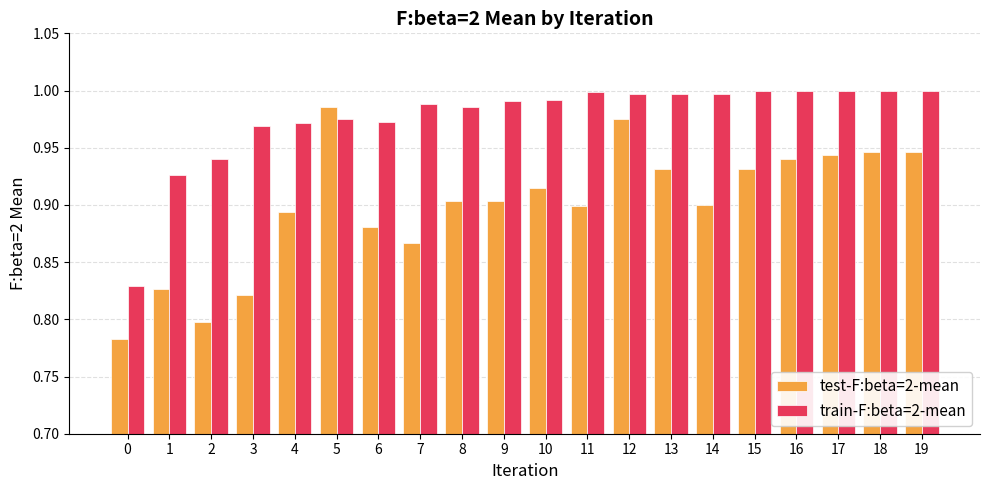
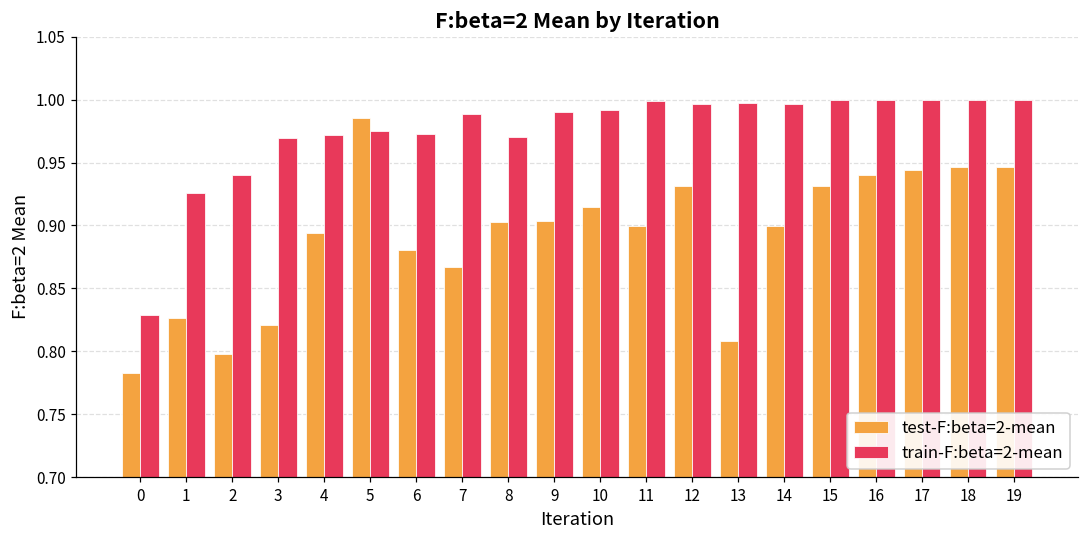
  {
    "test-F:beta=2-mean": {
      "0": 0.782,
      "1": 0.826,
      "2": 0.798,
      "3": 0.821,
      "4": 0.894,
      "5": 0.985,
      "6": 0.881,
      "7": 0.867,
      "8": 0.903,
      "9": 0.903,
      "10": 0.915,
      "11": 0.899,
-     "12": 0.975,
-     "13": 0.932,
+     "12": 0.932,
+     "13": 0.808,
      "14": 0.900,
      "15": 0.931,
      "16": 0.940,
      "17": 0.944,
      "18": 0.946,
      "19": 0.946
    },
    "train-F:beta=2-mean": {
      "0": 0.829,
      "1": 0.926,
      "2": 0.940,
      "3": 0.969,
      "4": 0.971,
      "5": 0.975,
      "6": 0.973,
      "7": 0.989,
-     "8": 0.986,
+     "8": 0.970,
      "9": 0.990,
      "10": 0.992,
      "11": 0.999,
      "12": 0.997,
      "13": 0.997,
      "14": 0.997,
      "15": 1.000,
      "16": 1.000,
      "17": 1.000,
      "18": 1.000,
      "19": 1.000
    }
  }
